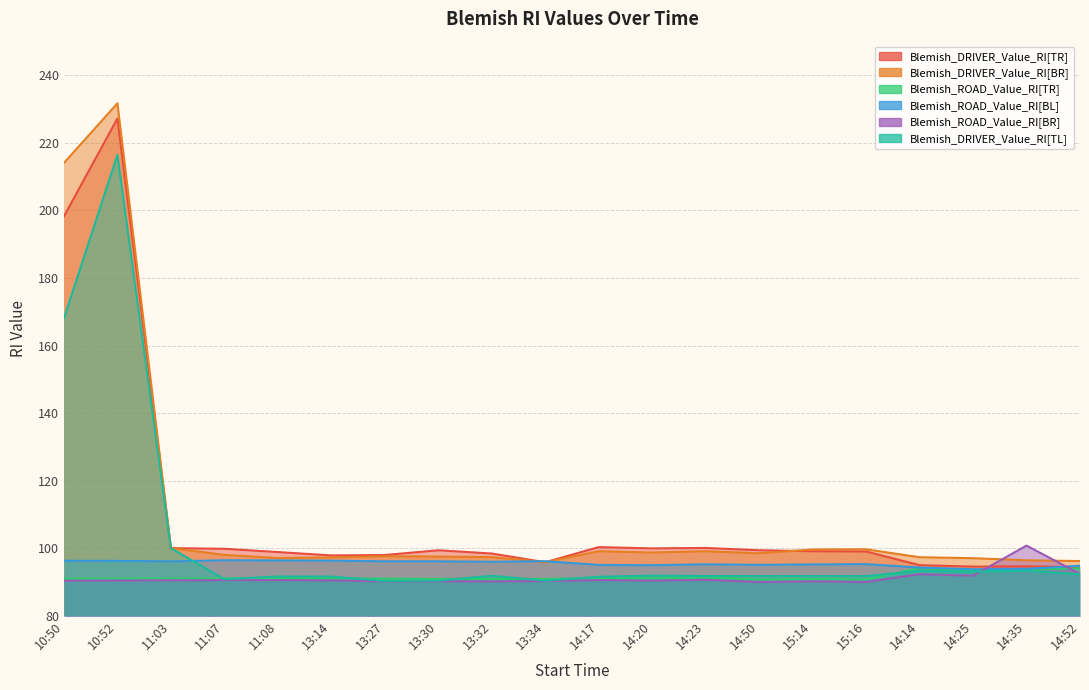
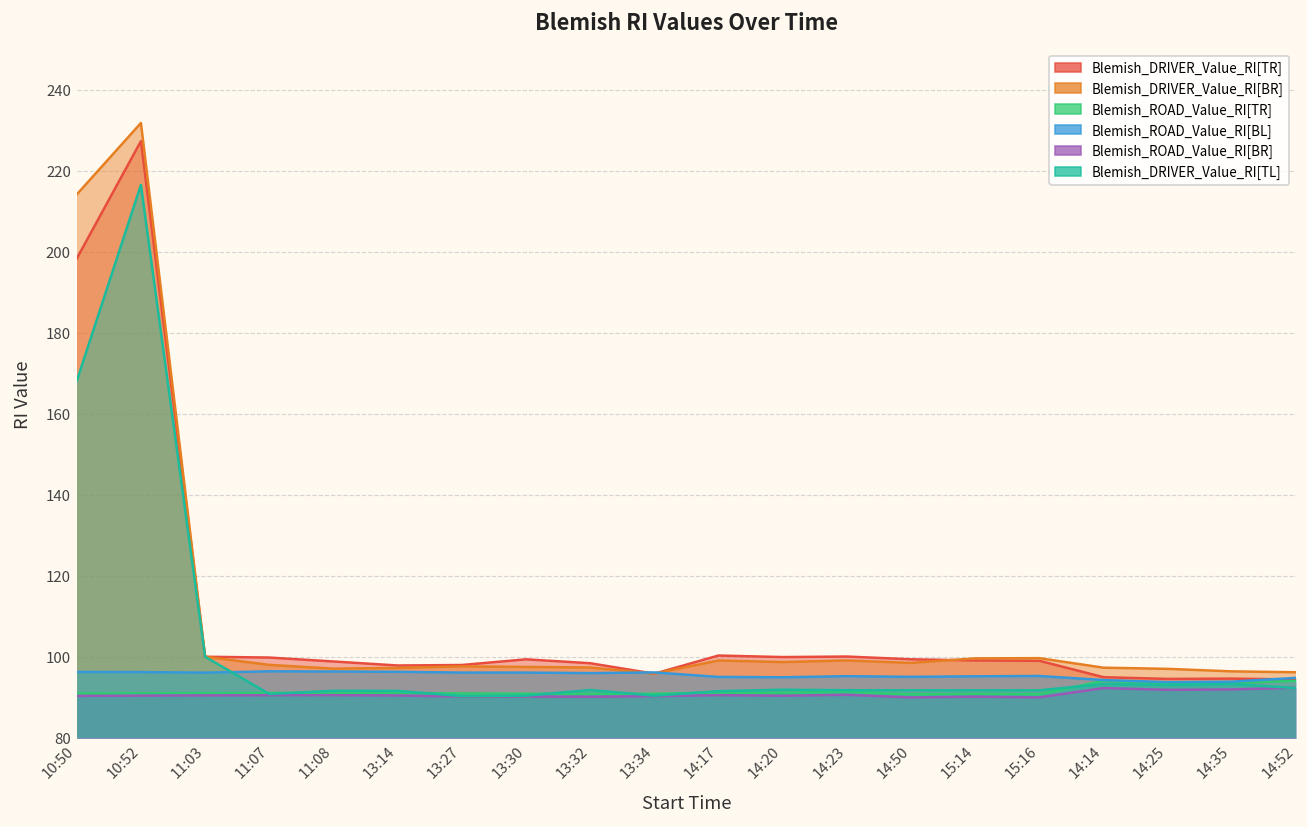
  {
    "Blemish_ROAD_Value_RI[BR]": {
      "15:16": 90,
      "14:14": 92,
      "14:25": 92,
-     "14:35": 101
+     "14:35": 92
    }
  }
